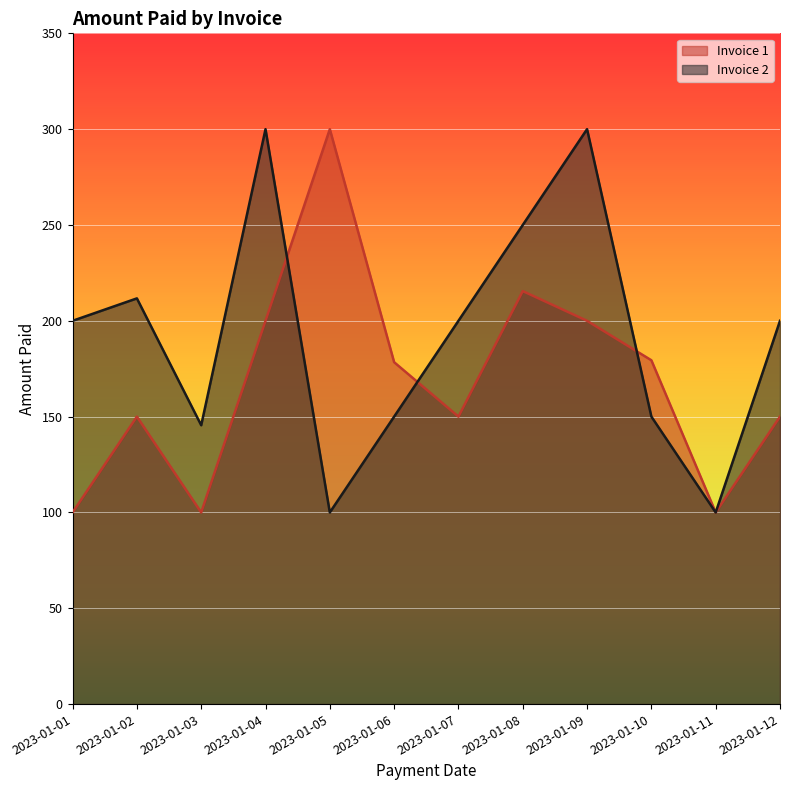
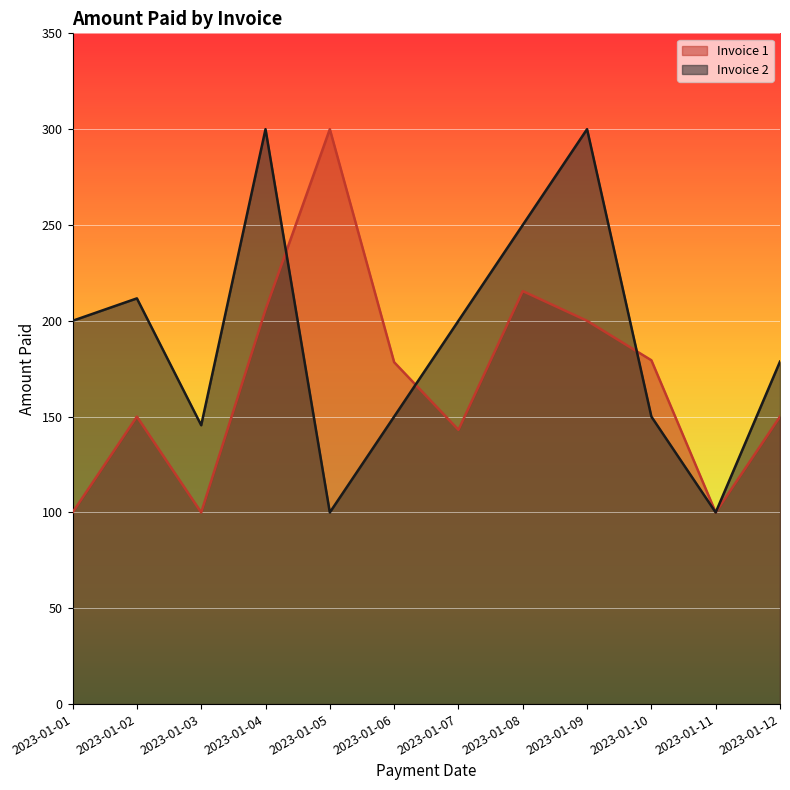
  {
    "Invoice 1": {
      "2023-01-01": 100,
      "2023-01-02": 150,
      "2023-01-03": 100,
-     "2023-01-04": 200,
+     "2023-01-04": 206,
      "2023-01-05": 300,
      "2023-01-06": 178,
-     "2023-01-07": 150,
+     "2023-01-07": 143,
      "2023-01-08": 216,
      "2023-01-09": 200,
      "2023-01-10": 179,
      "2023-01-12": 150
    },
    "Invoice 2": {
      "2023-01-01": 200,
      "2023-01-02": 212,
      "2023-01-03": 146,
      "2023-01-04": 300,
      "2023-01-05": 100,
      "2023-01-06": 150,
      "2023-01-07": 200,
      "2023-01-08": 250,
      "2023-01-09": 300,
      "2023-01-10": 150,
-     "2023-01-12": 200
+     "2023-01-12": 179
    }
  }
